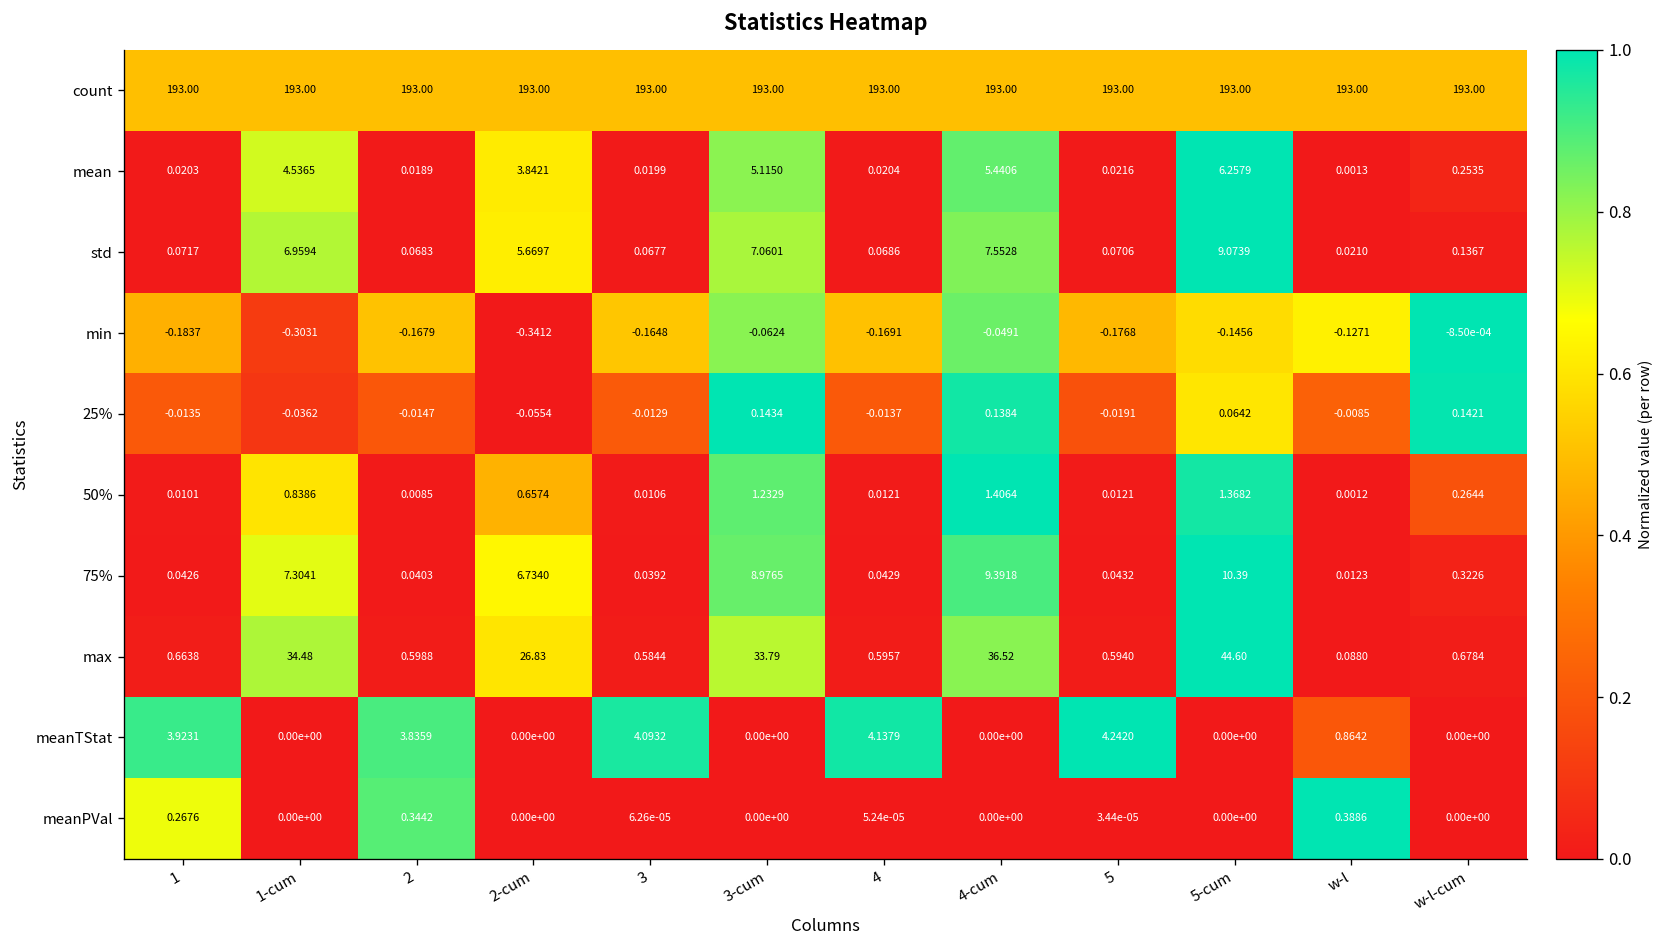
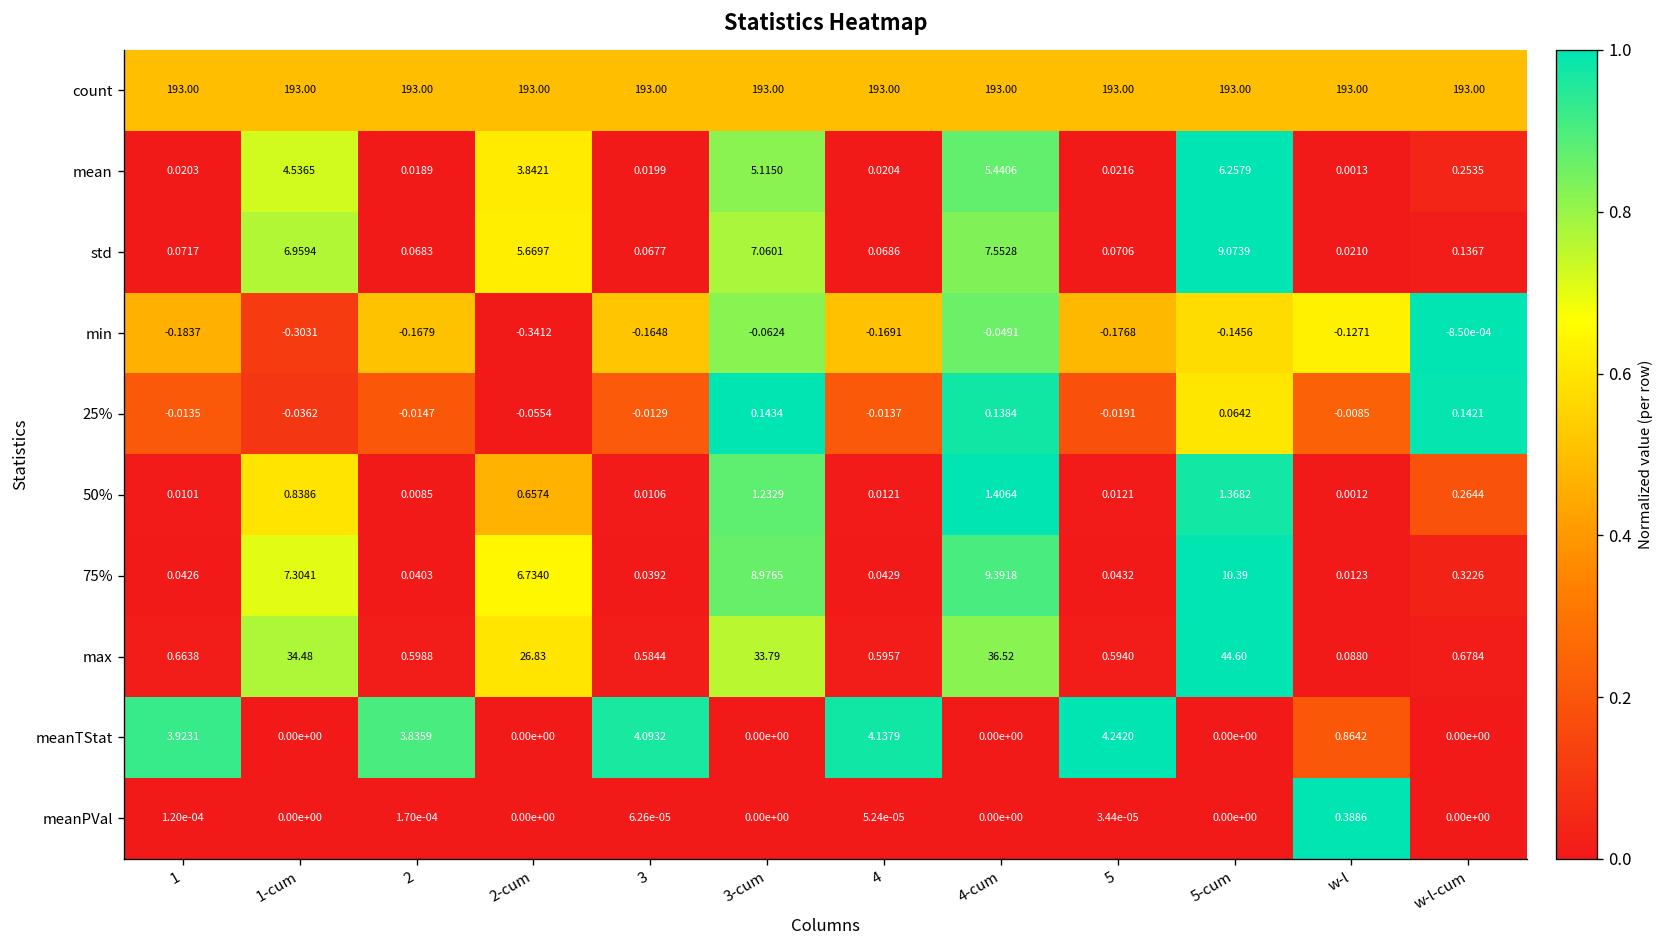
  {
    "count": {
      "1": "193.00",
      "1-cum": "193.00",
      "2": "193.00",
      "2-cum": "193.00",
      "3": "193.00",
      "3-cum": "193.00",
      "4": "193.00",
      "4-cum": "193.00",
      "5": "193.00",
      "5-cum": "193.00",
      "w-l": "193.00",
      "w-l-cum": "193.00"
    },
    "mean": {
      "1": "0.0203",
      "1-cum": "4.5365",
      "2": "0.0189",
      "2-cum": "3.8421",
      "3": "0.0199",
      "3-cum": "5.1150",
      "4": "0.0204",
      "4-cum": "5.4406",
      "5": "0.0216",
      "5-cum": "6.2579",
      "w-l": "0.0013",
      "w-l-cum": "0.2535"
    },
    "std": {
      "1": "0.0717",
      "1-cum": "6.9594",
      "2": "0.0683",
      "2-cum": "5.6697",
      "3": "0.0677",
      "3-cum": "7.0601",
      "4": "0.0686",
      "4-cum": "7.5528",
      "5": "0.0706",
      "5-cum": "9.0739",
      "w-l": "0.0210",
      "w-l-cum": "0.1367"
    },
    "min": {
      "1": "-0.1837",
      "1-cum": "-0.3031",
      "2": "-0.1679",
      "2-cum": "-0.3412",
      "3": "-0.1648",
      "3-cum": "-0.0624",
      "4": "-0.1691",
      "4-cum": "-0.0491",
      "5": "-0.1768",
      "5-cum": "-0.1456",
      "w-l": "-0.1271",
      "w-l-cum": "-8.50e-04"
    },
    "25%": {
      "1": "-0.0135",
      "1-cum": "-0.0362",
      "2": "-0.0147",
      "2-cum": "-0.0554",
      "3": "-0.0129",
      "3-cum": "0.1434",
      "4": "-0.0137",
      "4-cum": "0.1384",
      "5": "-0.0191",
      "5-cum": "0.0642",
      "w-l": "-0.0085",
      "w-l-cum": "0.1421"
    },
    "50%": {
      "1": "0.0101",
      "1-cum": "0.8386",
      "2": "0.0085",
      "2-cum": "0.6574",
      "3": "0.0106",
      "3-cum": "1.2329",
      "4": "0.0121",
      "4-cum": "1.4064",
      "5": "0.0121",
      "5-cum": "1.3682",
      "w-l": "0.0012",
      "w-l-cum": "0.2644"
    },
    "75%": {
      "1": "0.0426",
      "1-cum": "7.3041",
      "2": "0.0403",
      "2-cum": "6.7340",
      "3": "0.0392",
      "3-cum": "8.9765",
      "4": "0.0429",
      "4-cum": "9.3918",
      "5": "0.0432",
      "5-cum": "10.39",
      "w-l": "0.0123",
      "w-l-cum": "0.3226"
    },
    "max": {
      "1": "0.6638",
      "1-cum": "34.48",
      "2": "0.5988",
      "2-cum": "26.83",
      "3": "0.5844",
      "3-cum": "33.79",
      "4": "0.5957",
      "4-cum": "36.52",
      "5": "0.5940",
      "5-cum": "44.60",
      "w-l": "0.0880",
      "w-l-cum": "0.6784"
    },
    "meanTStat": {
      "1": "3.9231",
      "1-cum": "0.00e+00",
      "2": "3.8359",
      "2-cum": "0.00e+00",
      "3": "4.0932",
      "3-cum": "0.00e+00",
      "4": "4.1379",
      "4-cum": "0.00e+00",
      "5": "4.2420",
      "5-cum": "0.00e+00",
      "w-l": "0.8642",
      "w-l-cum": "0.00e+00"
    },
    "meanPVal": {
-     "1": "0.2676",
+     "1": "1.20e-04",
      "1-cum": "0.00e+00",
-     "2": "0.3442",
+     "2": "1.70e-04",
      "2-cum": "0.00e+00",
      "3": "6.26e-05",
      "3-cum": "0.00e+00",
      "4": "5.24e-05",
      "4-cum": "0.00e+00",
      "5": "3.44e-05",
      "5-cum": "0.00e+00",
      "w-l": "0.3886",
      "w-l-cum": "0.00e+00"
    }
  }
